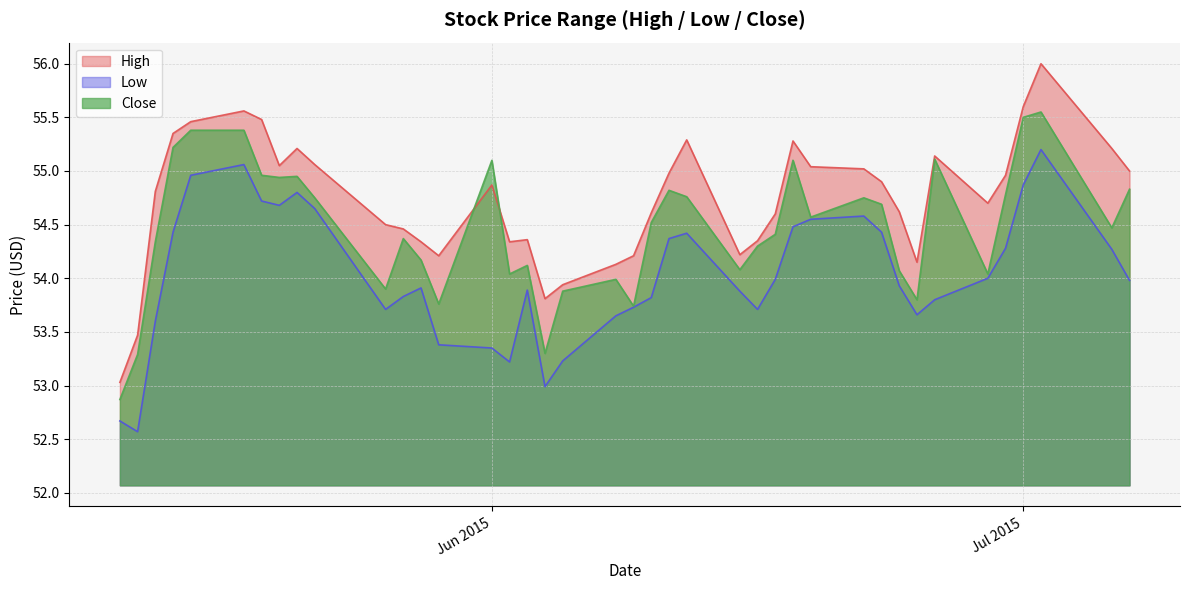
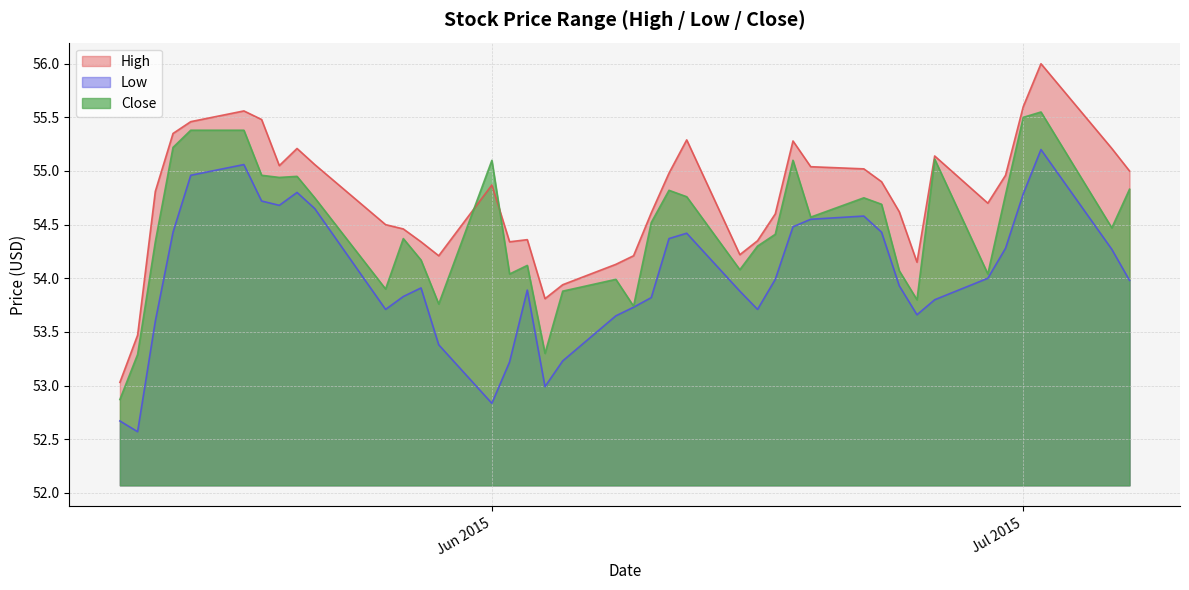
  {
    "High": {
      "Jun 2015": 54.87,
      "Jul 2015": 55.60
    },
    "Low": {
-     "Jun 2015": 53.35,
-     "Jul 2015": 54.87
+     "Jun 2015": 52.83,
+     "Jul 2015": 54.79
    },
    "Close": {
      "Jun 2015": 55.10,
      "Jul 2015": 55.50
    }
  }
